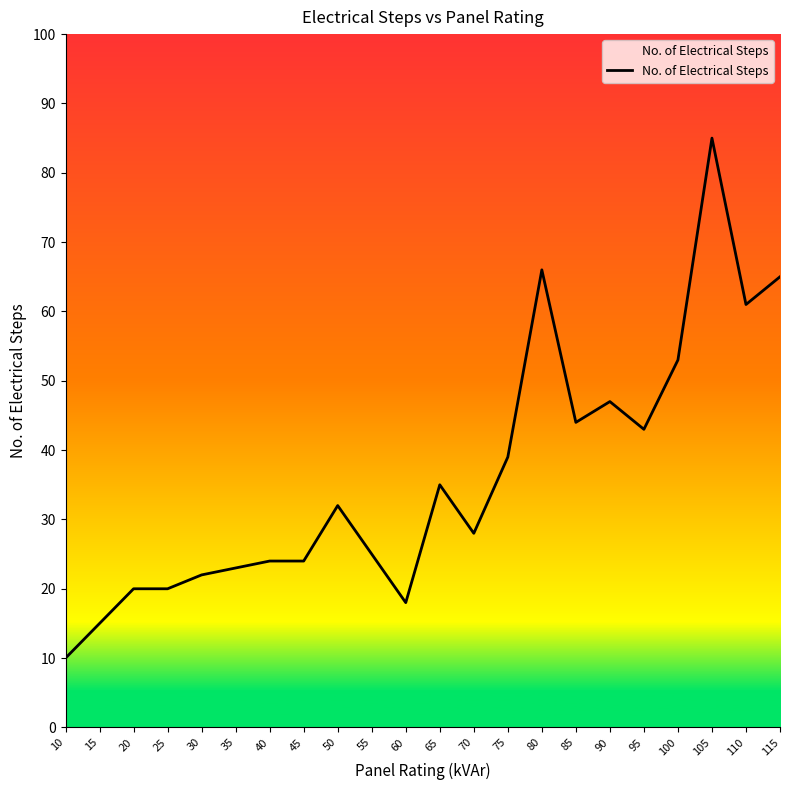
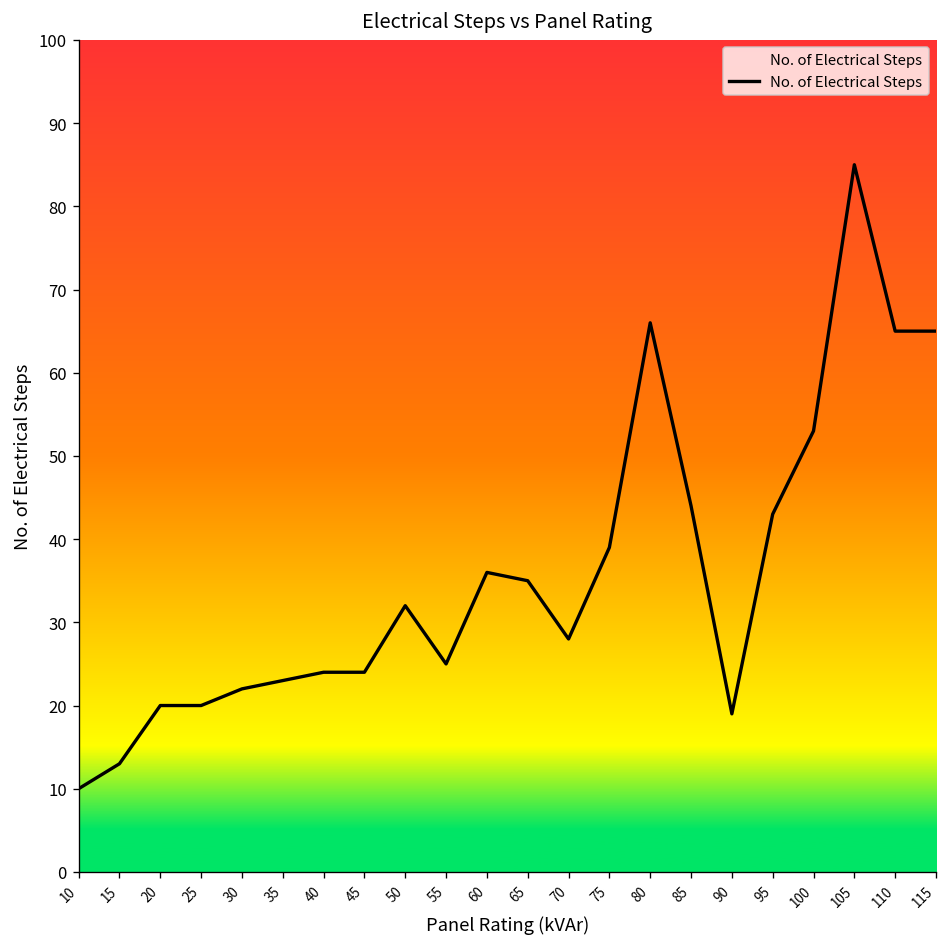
  {
    "10": 10,
-   "15": 15,
+   "15": 13,
    "20": 20,
    "25": 20,
    "30": 22,
    "35": 23,
    "40": 24,
    "45": 24,
    "50": 32,
    "55": 25,
-   "60": 18,
+   "60": 36,
    "65": 35,
    "70": 28,
    "75": 39,
    "80": 66,
    "85": 44,
-   "90": 47,
+   "90": 19,
    "95": 43,
    "100": 53,
    "105": 85,
-   "110": 61,
+   "110": 65,
    "115": 65
  }
